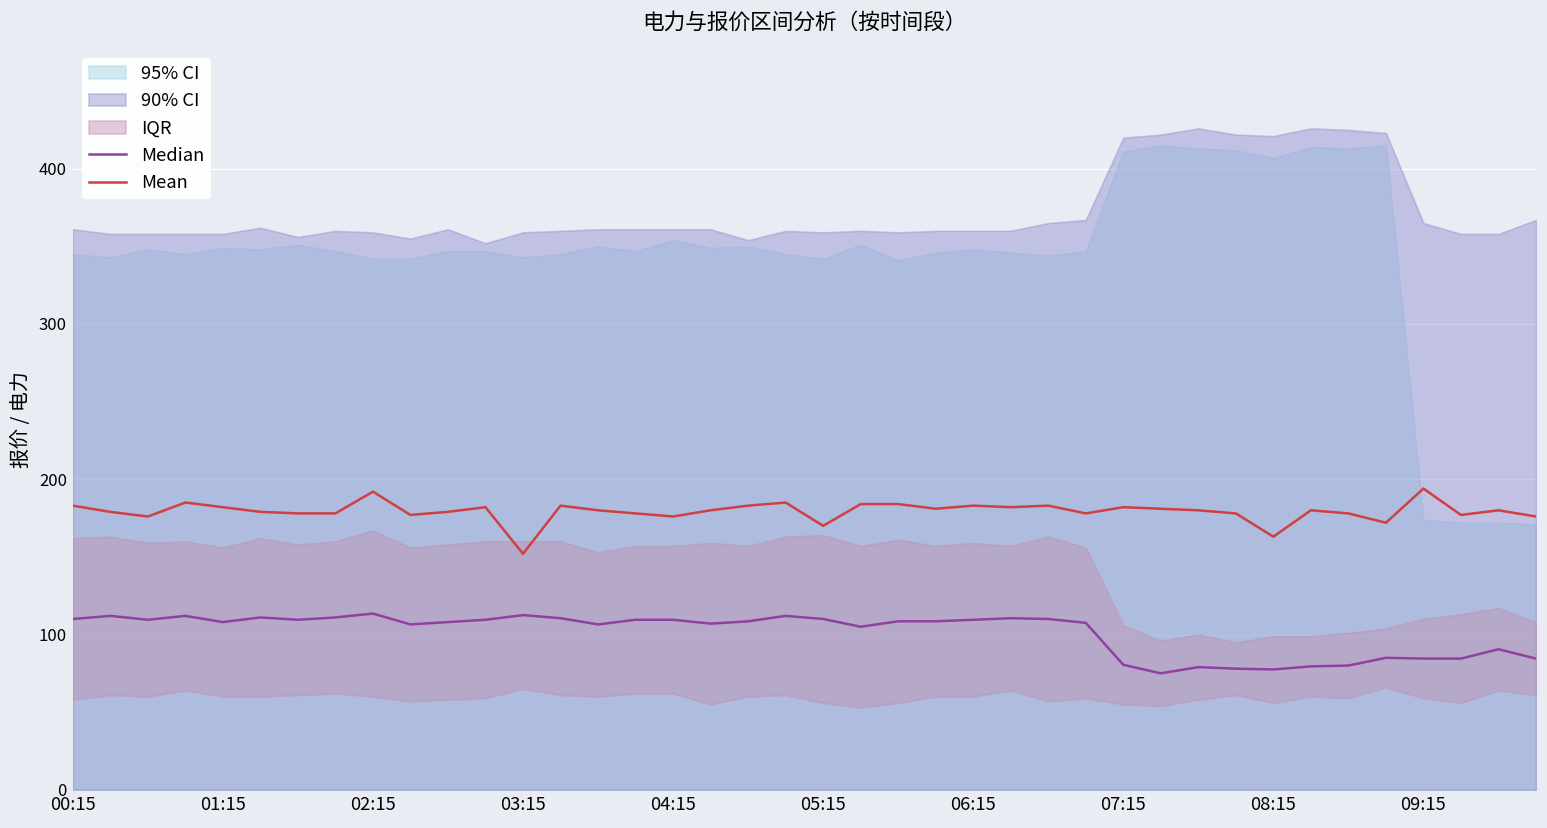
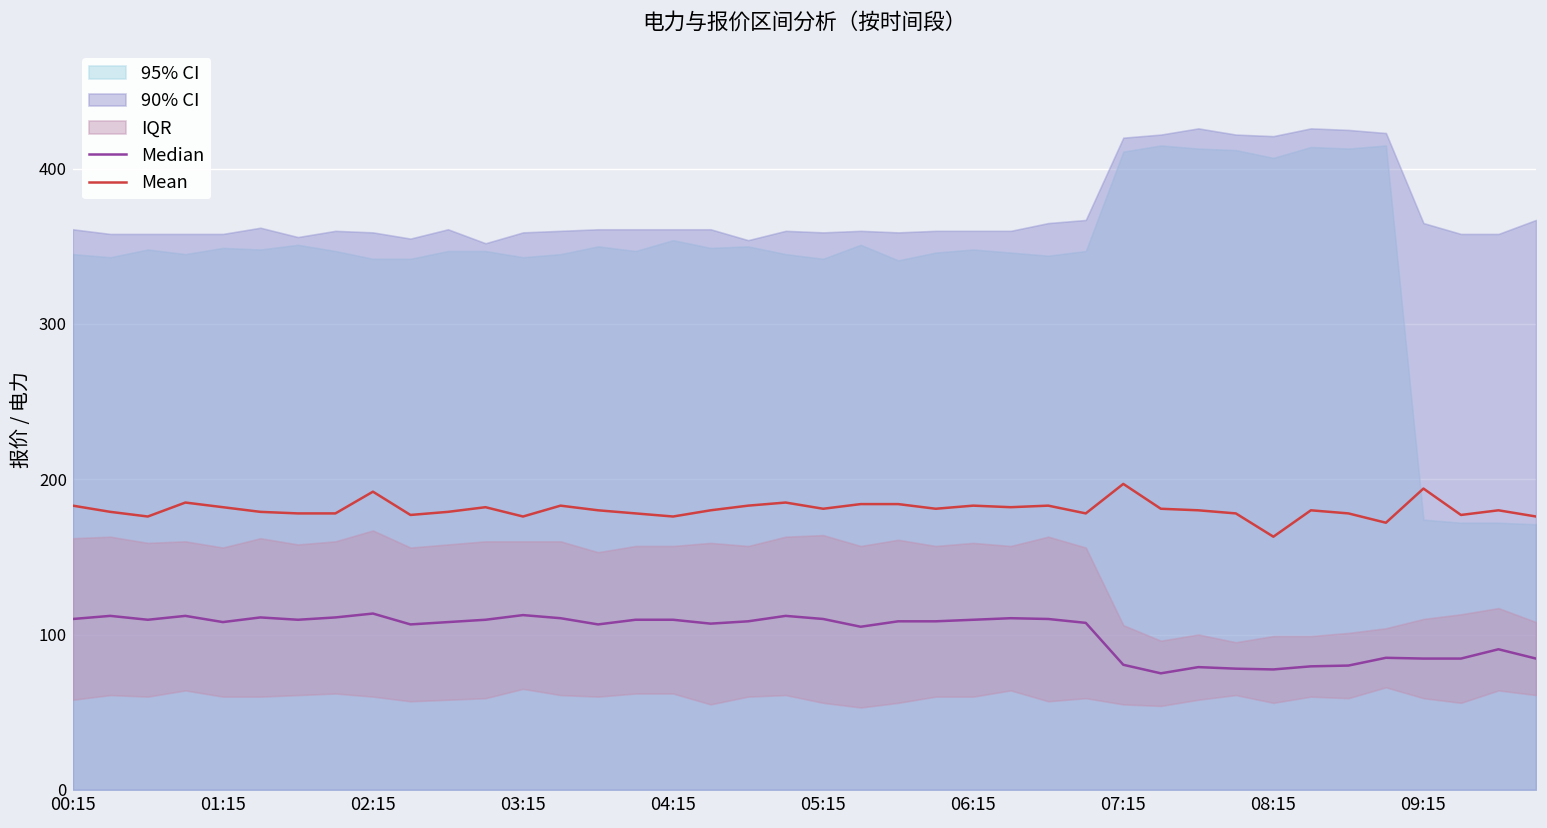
  {
    "Median": {
      "00:15": 110,
      "01:15": 108,
      "02:15": 114,
      "03:15": 113,
      "04:15": 110,
      "05:15": 110,
      "06:15": 110,
      "07:15": 81,
      "08:15": 78,
      "09:15": 85
    },
    "Mean": {
      "00:15": 183,
      "01:15": 182,
      "02:15": 192,
-     "03:15": 152,
+     "03:15": 176,
      "04:15": 176,
-     "05:15": 170,
+     "05:15": 181,
      "06:15": 183,
-     "07:15": 182,
+     "07:15": 197,
      "08:15": 163,
      "09:15": 194
    }
  }
